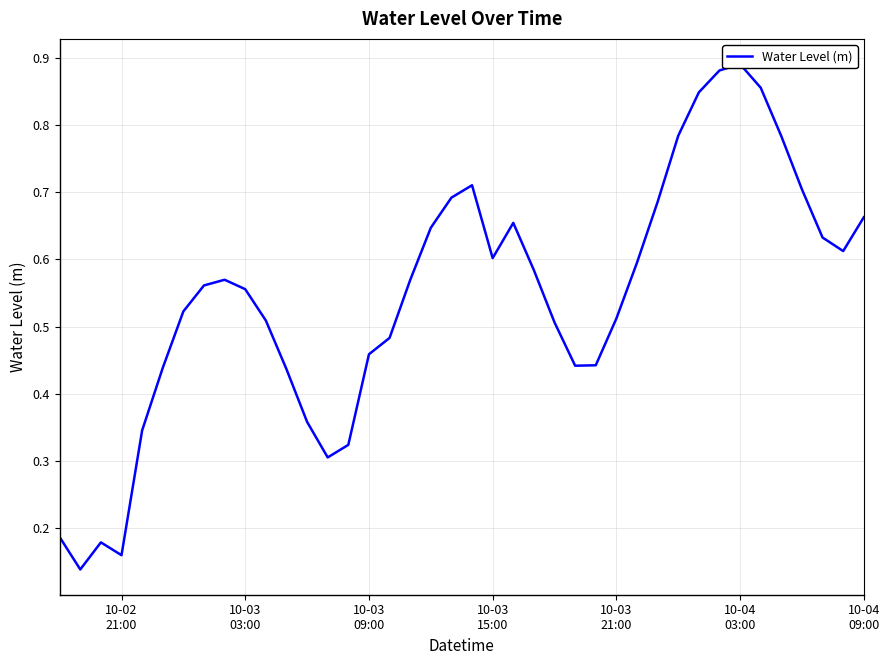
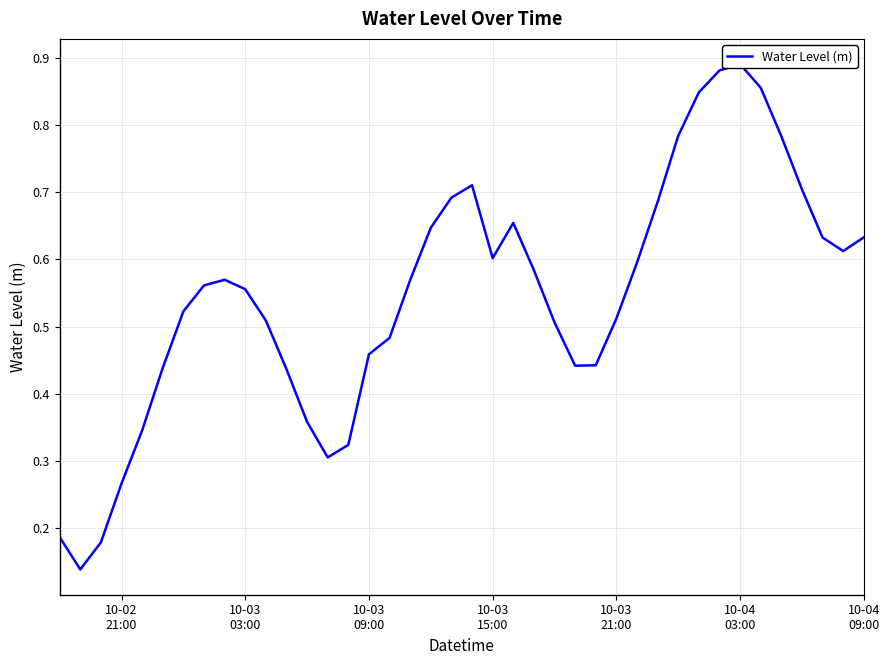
  {
-   "10-02 21:00": 0.16,
+   "10-02 21:00": 0.27,
    "10-03 03:00": 0.56,
    "10-03 09:00": 0.46,
    "10-03 15:00": 0.60,
    "10-03 21:00": 0.51,
-   "10-04 09:00": 0.66
+   "10-04 09:00": 0.63
  }
